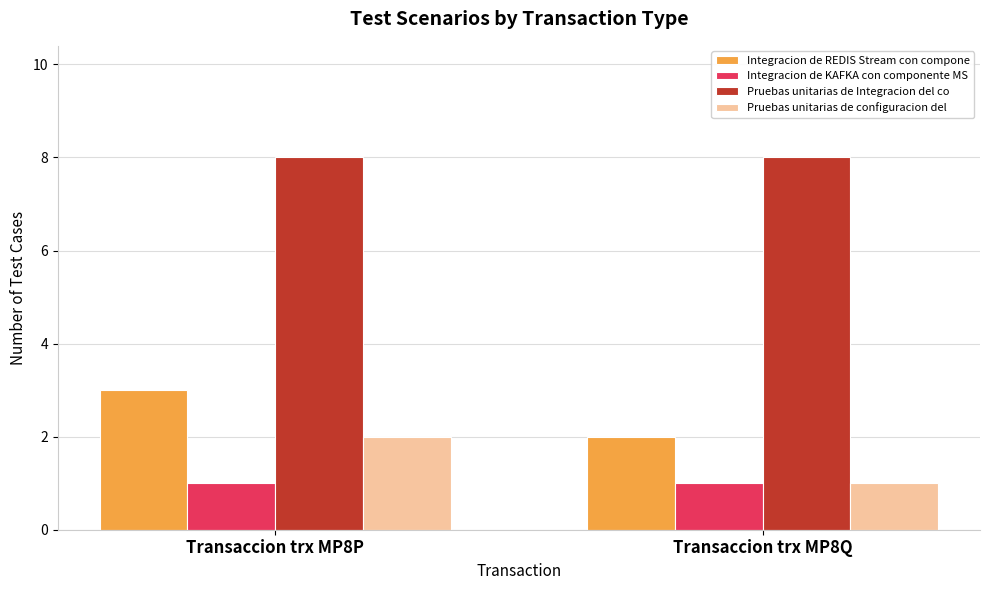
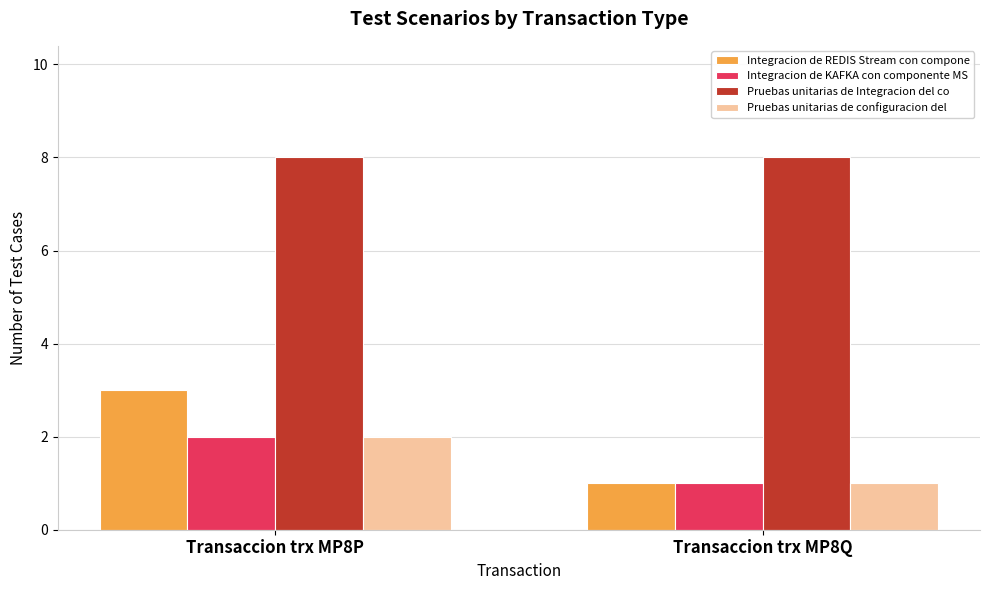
  {
    "Integracion de REDIS Stream con compone": {
      "Transaccion trx MP8P": 3,
-     "Transaccion trx MP8Q": 2
+     "Transaccion trx MP8Q": 1
    },
    "Integracion de KAFKA con componente MS": {
-     "Transaccion trx MP8P": 1,
+     "Transaccion trx MP8P": 2,
      "Transaccion trx MP8Q": 1
    },
    "Pruebas unitarias de Integracion del co": {
      "Transaccion trx MP8P": 8,
      "Transaccion trx MP8Q": 8
    },
    "Pruebas unitarias de configuracion del": {
      "Transaccion trx MP8P": 2,
      "Transaccion trx MP8Q": 1
    }
  }
